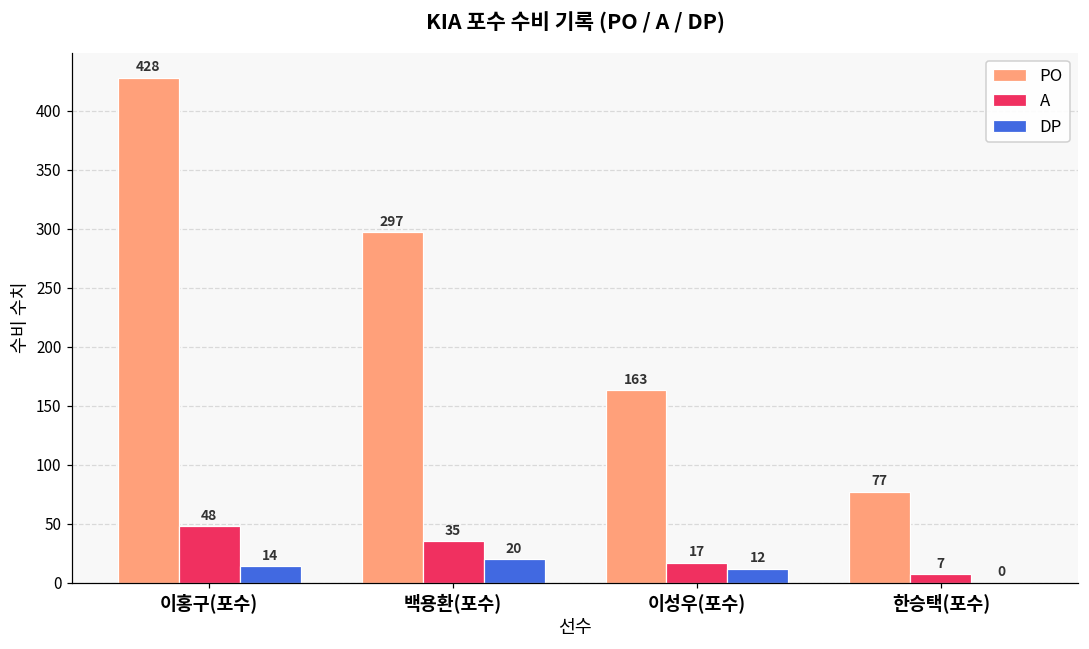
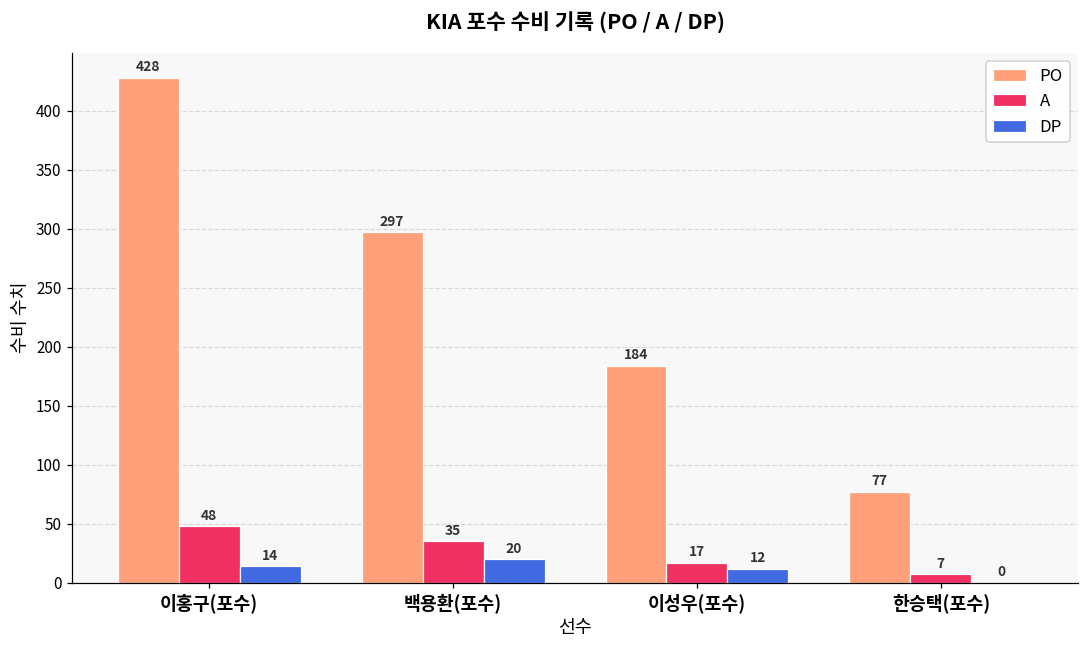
  {
    "PO": {
      "이홍구(포수)": 428,
      "백용환(포수)": 297,
-     "이성우(포수)": 163,
+     "이성우(포수)": 184,
      "한승택(포수)": 77
    },
    "A": {
      "이홍구(포수)": 48,
      "백용환(포수)": 35,
      "이성우(포수)": 17,
      "한승택(포수)": 7
    },
    "DP": {
      "이홍구(포수)": 14,
      "백용환(포수)": 20,
      "이성우(포수)": 12,
      "한승택(포수)": 0
    }
  }
